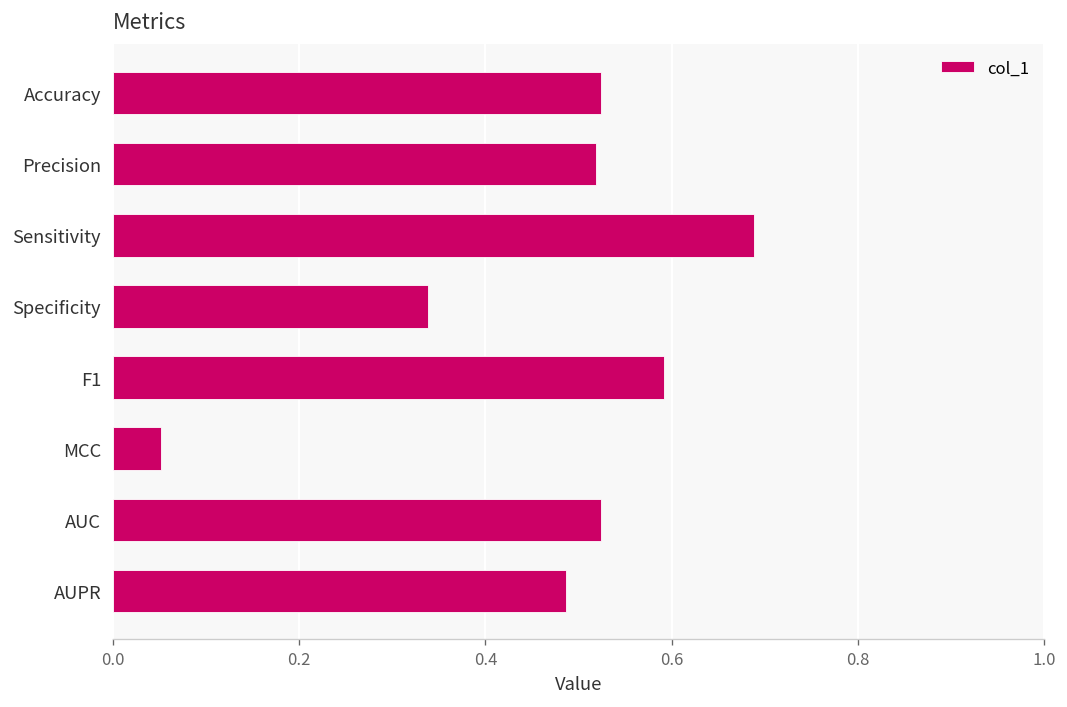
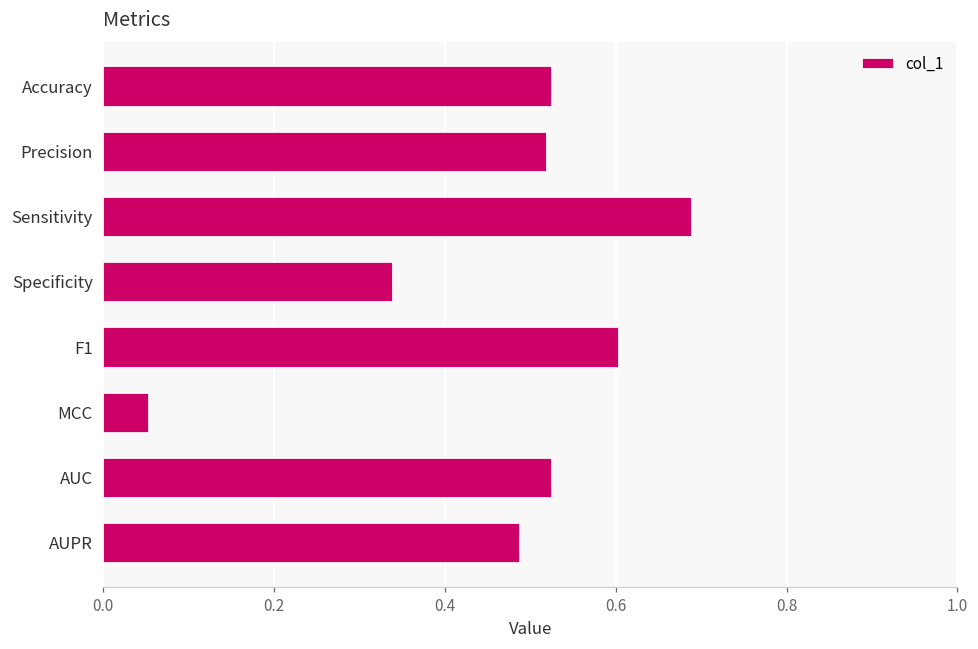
  {
    "Accuracy": 0.52,
    "Precision": 0.52,
    "Sensitivity": 0.69,
    "Specificity": 0.34,
-   "F1": 0.59,
+   "F1": 0.60,
    "MCC": 0.05,
    "AUC": 0.52,
    "AUPR": 0.49
  }
